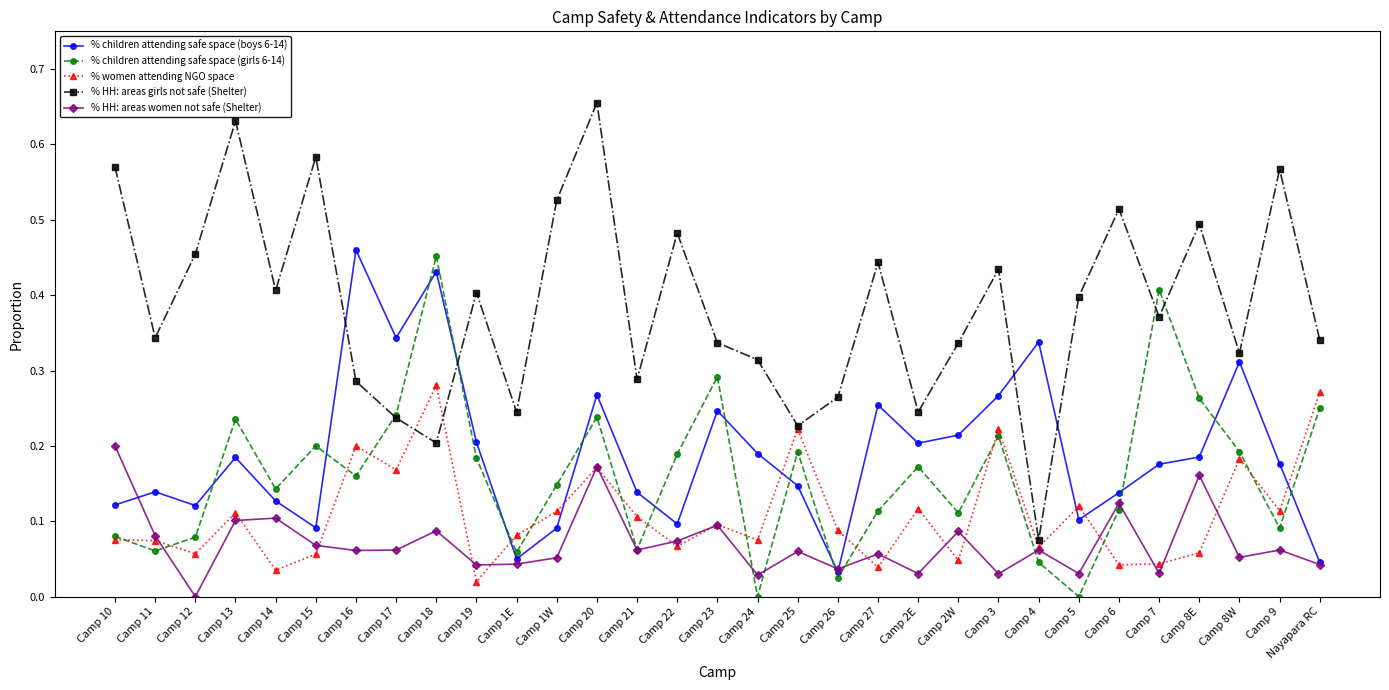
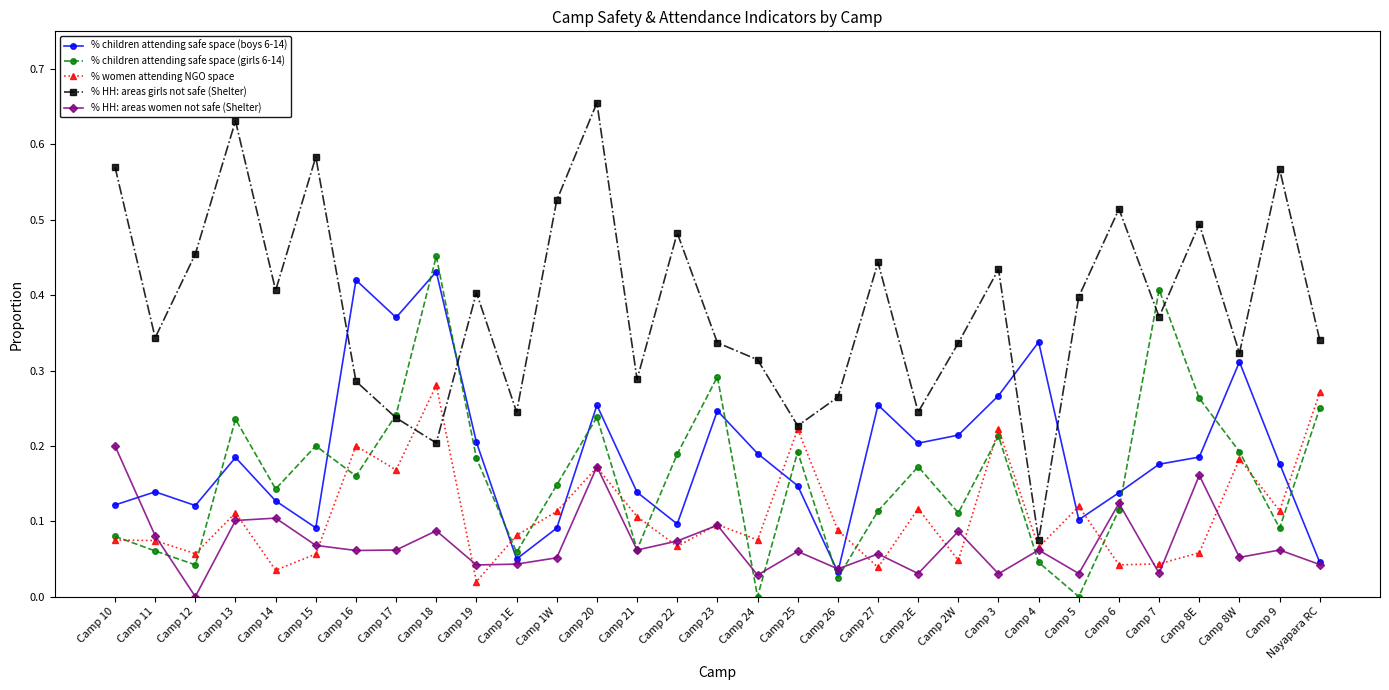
  {
    "% children attending safe space (boys 6-14)": {
      "Camp 10": 0.12,
      "Camp 11": 0.14,
      "Camp 12": 0.12,
      "Camp 13": 0.18,
      "Camp 14": 0.13,
      "Camp 15": 0.09,
-     "Camp 16": 0.46,
-     "Camp 17": 0.34,
+     "Camp 16": 0.42,
+     "Camp 17": 0.37,
      "Camp 18": 0.43,
      "Camp 19": 0.20,
      "Camp 1E": 0.05,
      "Camp 1W": 0.09,
-     "Camp 20": 0.27,
+     "Camp 20": 0.25,
      "Camp 21": 0.14,
      "Camp 22": 0.10,
      "Camp 23": 0.25,
      "Camp 24": 0.19,
      "Camp 25": 0.15,
      "Camp 26": 0.03,
      "Camp 27": 0.25,
      "Camp 2E": 0.20,
      "Camp 2W": 0.21,
      "Camp 3": 0.27,
      "Camp 4": 0.34,
      "Camp 5": 0.10,
      "Camp 6": 0.14,
      "Camp 7": 0.18,
      "Camp 8E": 0.19,
      "Camp 8W": 0.31,
      "Camp 9": 0.18
    },
    "% children attending safe space (girls 6-14)": {
      "Camp 10": 0.08,
      "Camp 11": 0.06,
-     "Camp 12": 0.08,
+     "Camp 12": 0.04,
      "Camp 13": 0.24,
      "Camp 14": 0.14,
      "Camp 15": 0.20,
      "Camp 16": 0.16,
      "Camp 17": 0.24,
      "Camp 18": 0.45,
      "Camp 19": 0.18,
      "Camp 1E": 0.06,
      "Camp 1W": 0.15,
      "Camp 20": 0.24,
      "Camp 22": 0.19,
      "Camp 23": 0.29,
      "Camp 24": 0.00,
      "Camp 25": 0.19,
      "Camp 26": 0.03,
      "Camp 27": 0.11,
      "Camp 2E": 0.17,
      "Camp 2W": 0.11,
      "Camp 3": 0.21,
      "Camp 4": 0.05,
      "Camp 5": 0.00,
      "Camp 6": 0.12,
      "Camp 7": 0.41,
      "Camp 8E": 0.26,
      "Camp 8W": 0.19,
      "Camp 9": 0.09,
      "Nayapara RC": 0.25
    },
    "% women attending NGO space": {
      "Camp 10": 0.08,
      "Camp 11": 0.07,
      "Camp 12": 0.06,
      "Camp 13": 0.11,
      "Camp 14": 0.04,
      "Camp 15": 0.06,
      "Camp 16": 0.20,
      "Camp 17": 0.17,
      "Camp 18": 0.28,
      "Camp 19": 0.02,
      "Camp 1E": 0.08,
      "Camp 1W": 0.11,
      "Camp 21": 0.11,
      "Camp 22": 0.07,
      "Camp 24": 0.08,
      "Camp 25": 0.22,
      "Camp 26": 0.09,
      "Camp 27": 0.04,
      "Camp 2E": 0.12,
      "Camp 2W": 0.05,
      "Camp 3": 0.22,
      "Camp 4": 0.07,
      "Camp 5": 0.12,
      "Camp 6": 0.04,
      "Camp 7": 0.04,
      "Camp 8E": 0.06,
      "Camp 8W": 0.18,
      "Camp 9": 0.11,
      "Nayapara RC": 0.27
    },
    "% HH: areas girls not safe (Shelter)": {
      "Camp 10": 0.57,
      "Camp 11": 0.34,
      "Camp 12": 0.45,
      "Camp 13": 0.63,
      "Camp 14": 0.41,
      "Camp 15": 0.58,
      "Camp 16": 0.29,
      "Camp 17": 0.24,
      "Camp 18": 0.20,
      "Camp 19": 0.40,
      "Camp 1E": 0.24,
      "Camp 1W": 0.53,
      "Camp 20": 0.66,
      "Camp 21": 0.29,
      "Camp 22": 0.48,
      "Camp 23": 0.34,
      "Camp 24": 0.31,
      "Camp 25": 0.23,
      "Camp 26": 0.26,
      "Camp 27": 0.44,
      "Camp 2E": 0.24,
      "Camp 2W": 0.34,
      "Camp 3": 0.43,
      "Camp 4": 0.08,
      "Camp 5": 0.40,
      "Camp 6": 0.51,
      "Camp 7": 0.37,
      "Camp 8E": 0.49,
      "Camp 8W": 0.32,
      "Camp 9": 0.57,
      "Nayapara RC": 0.34
    },
    "% HH: areas women not safe (Shelter)": {
      "Camp 10": 0.20,
      "Camp 11": 0.08,
      "Camp 12": 0.00,
      "Camp 13": 0.10,
      "Camp 14": 0.10,
      "Camp 15": 0.07,
      "Camp 16": 0.06,
      "Camp 17": 0.06,
      "Camp 18": 0.09,
      "Camp 19": 0.04,
      "Camp 1E": 0.04,
      "Camp 1W": 0.05,
      "Camp 22": 0.07,
      "Camp 24": 0.03,
      "Camp 25": 0.06,
      "Camp 26": 0.04,
      "Camp 27": 0.06,
      "Camp 2E": 0.03,
      "Camp 2W": 0.09,
      "Camp 3": 0.03,
      "Camp 4": 0.06,
      "Camp 5": 0.03,
      "Camp 6": 0.12,
      "Camp 7": 0.03,
      "Camp 8E": 0.16,
      "Camp 8W": 0.05,
      "Camp 9": 0.06
    }
  }
